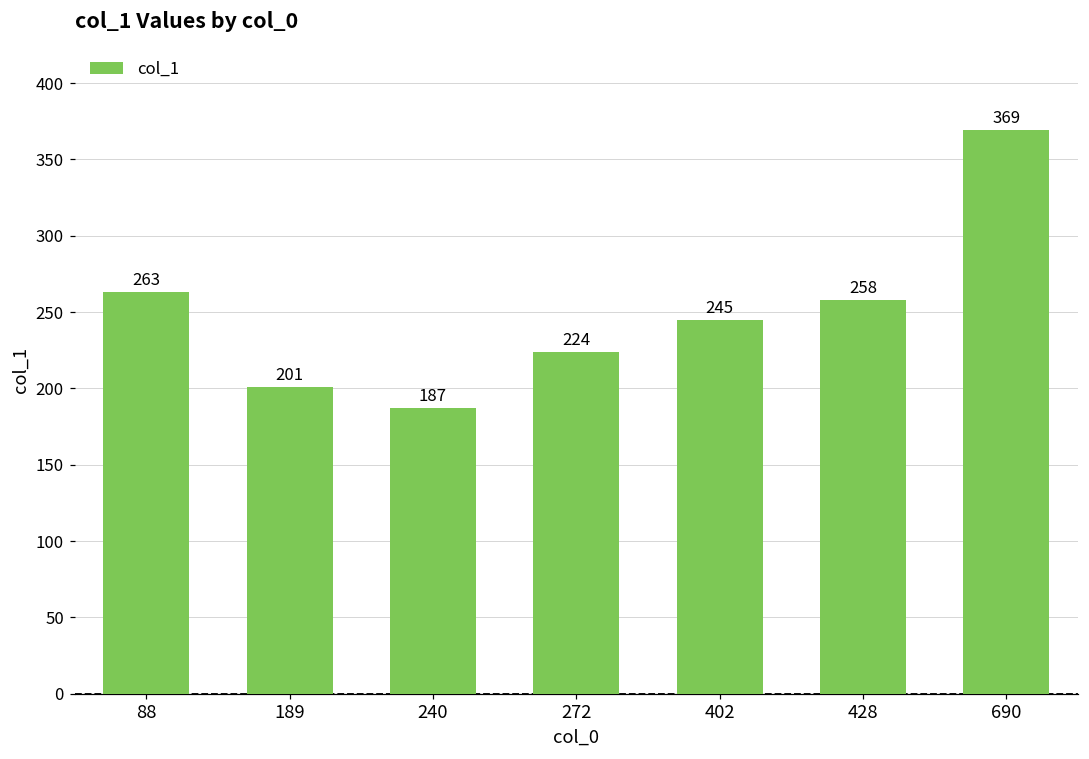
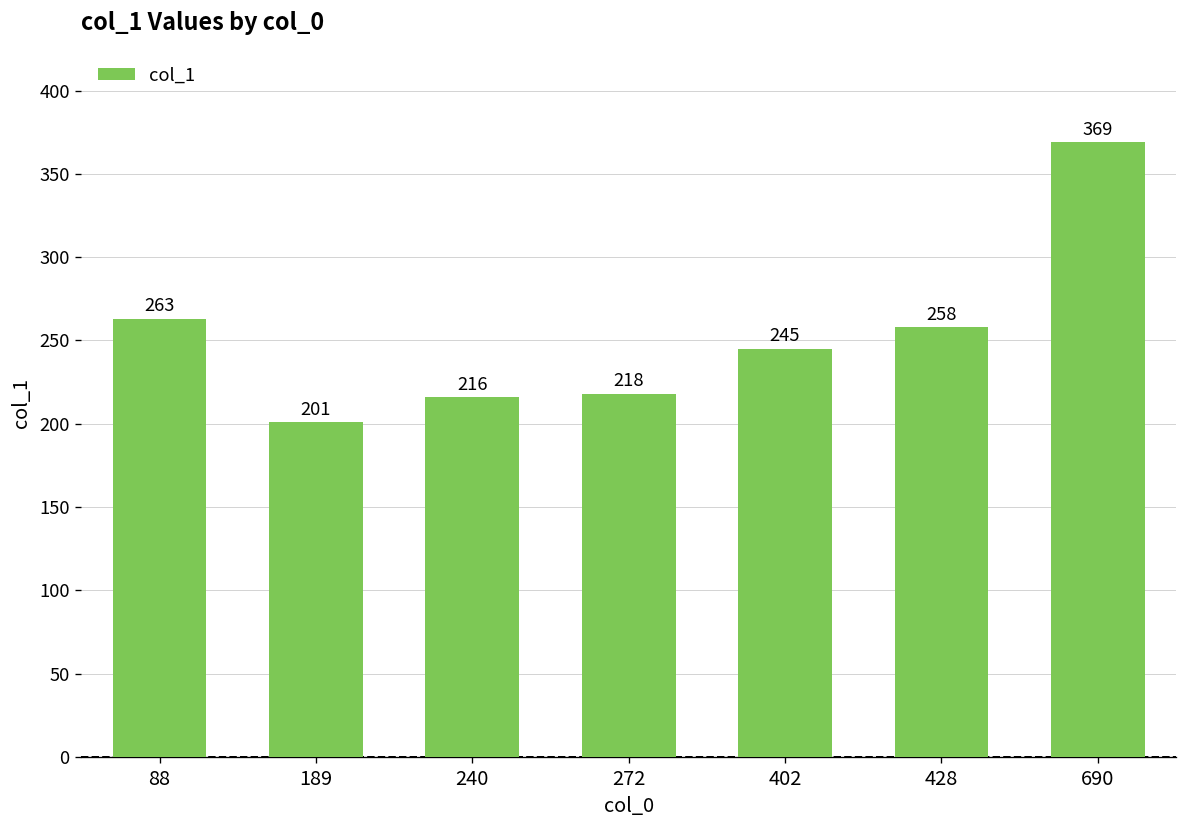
  {
    "88": 263,
    "189": 201,
-   "240": 187,
-   "272": 224,
+   "240": 216,
+   "272": 218,
    "402": 245,
    "428": 258,
    "690": 369
  }
